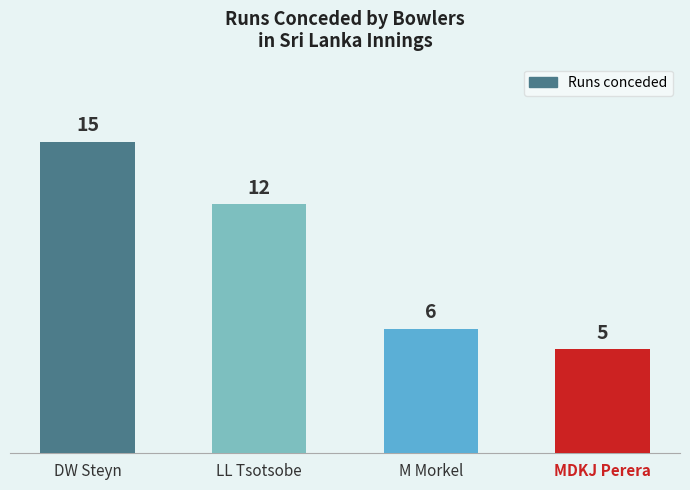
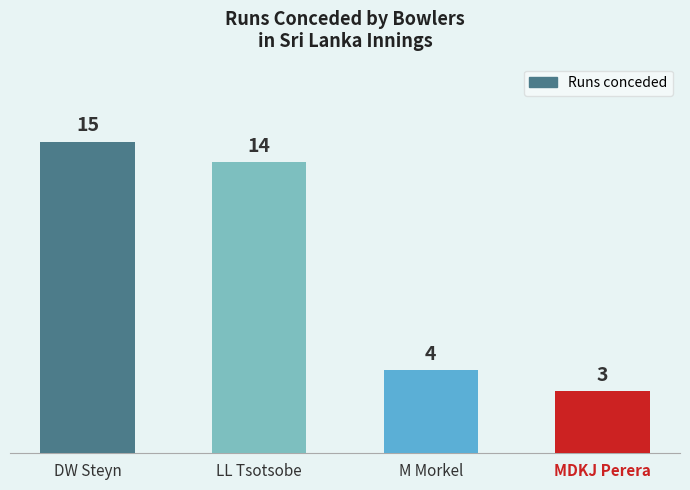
  {
    "DW Steyn": 15,
-   "LL Tsotsobe": 12,
-   "M Morkel": 6,
-   "MDKJ Perera": 5
+   "LL Tsotsobe": 14,
+   "M Morkel": 4,
+   "MDKJ Perera": 3
  }
